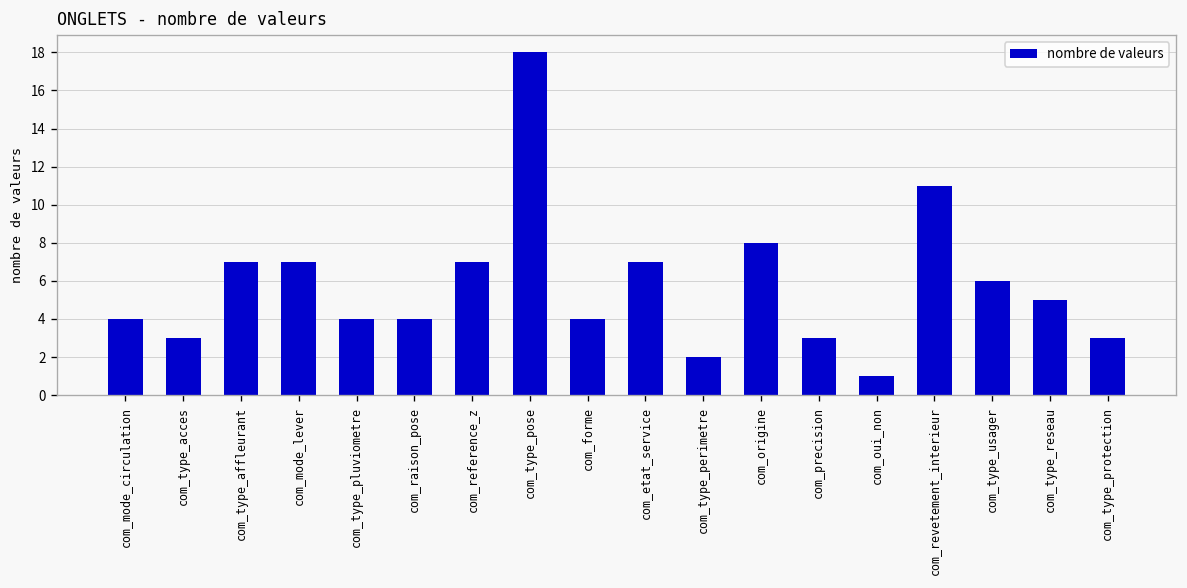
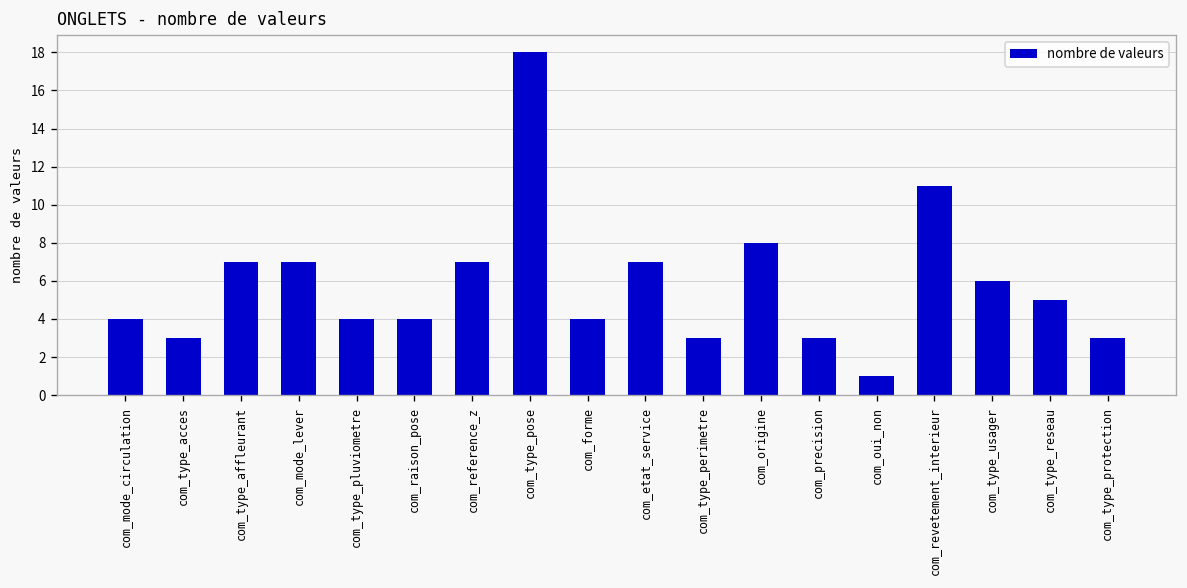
  {
    "com_mode_circulation": 4,
    "com_type_acces": 3,
    "com_type_affleurant": 7,
    "com_mode_lever": 7,
    "com_type_pluviometre": 4,
    "com_raison_pose": 4,
    "com_reference_z": 7,
    "com_type_pose": 18,
    "com_forme": 4,
    "com_etat_service": 7,
-   "com_type_perimetre": 2,
+   "com_type_perimetre": 3,
    "com_origine": 8,
    "com_precision": 3,
    "com_oui_non": 1,
    "com_revetement_interieur": 11,
    "com_type_usager": 6,
    "com_type_reseau": 5,
    "com_type_protection": 3
  }
